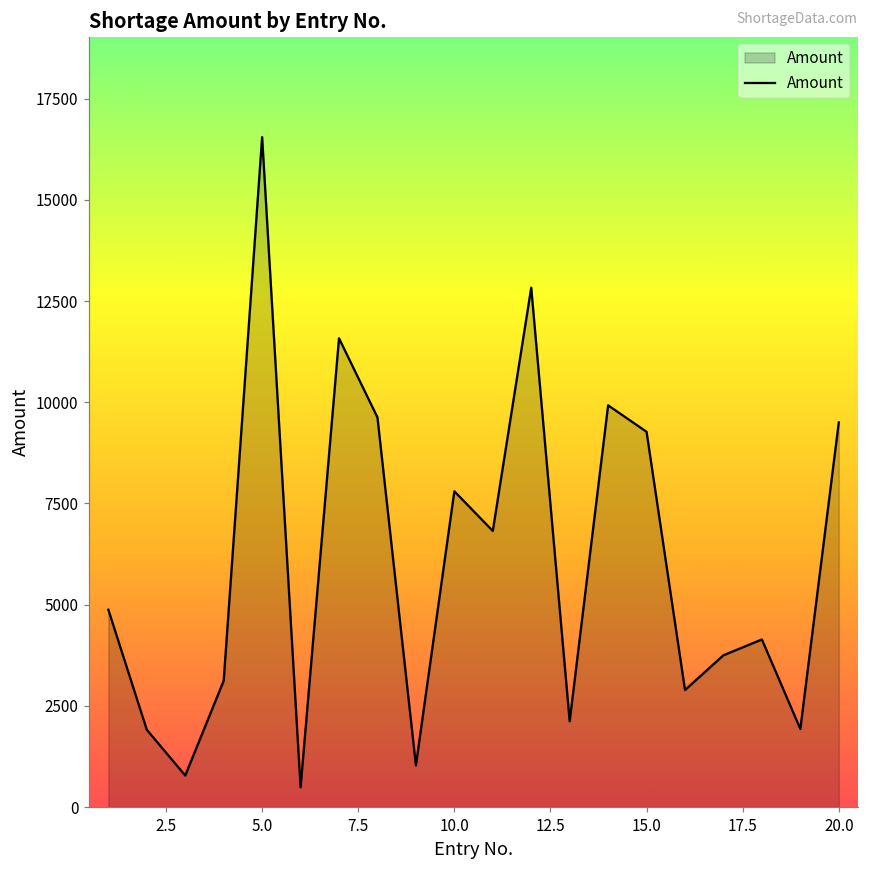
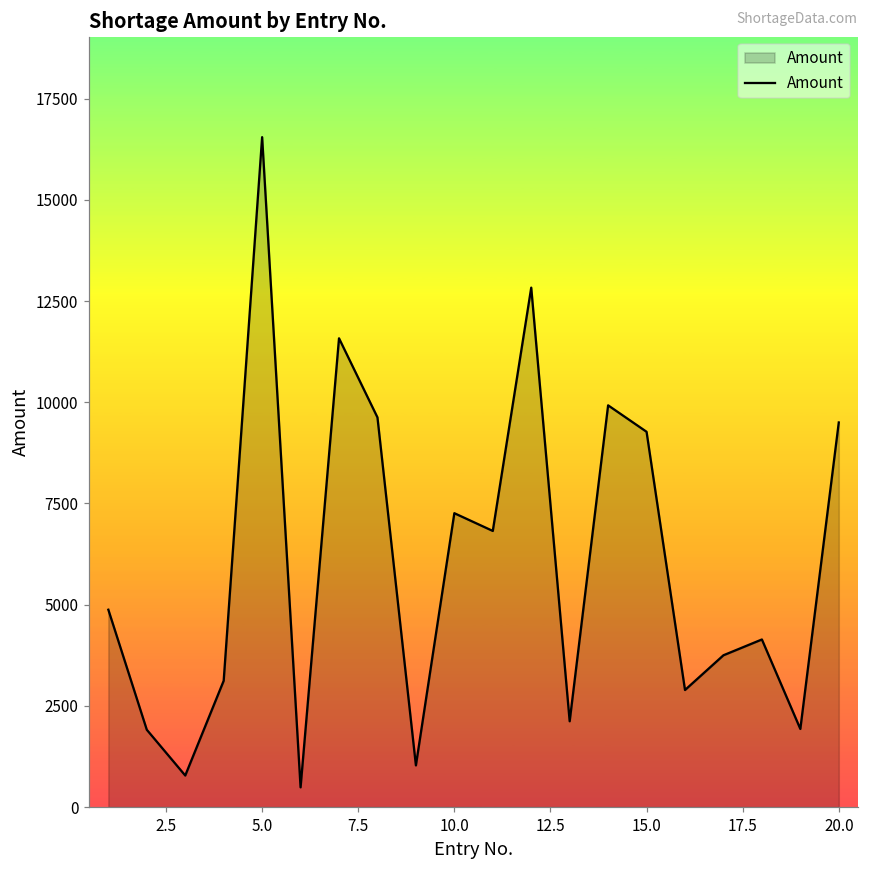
  {
    "5.0": 16500,
-   "10.0": 7800,
+   "10.0": 7300,
    "15.0": 9300,
    "20.0": 9500
  }
